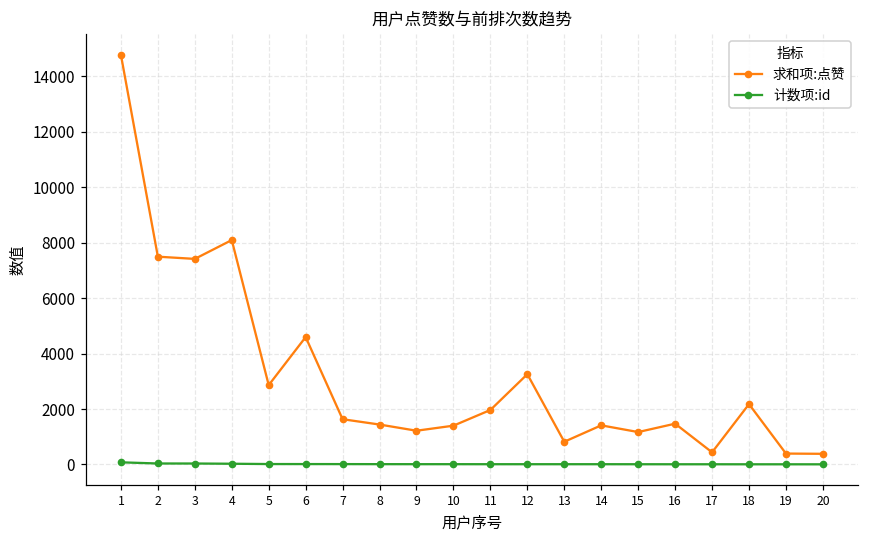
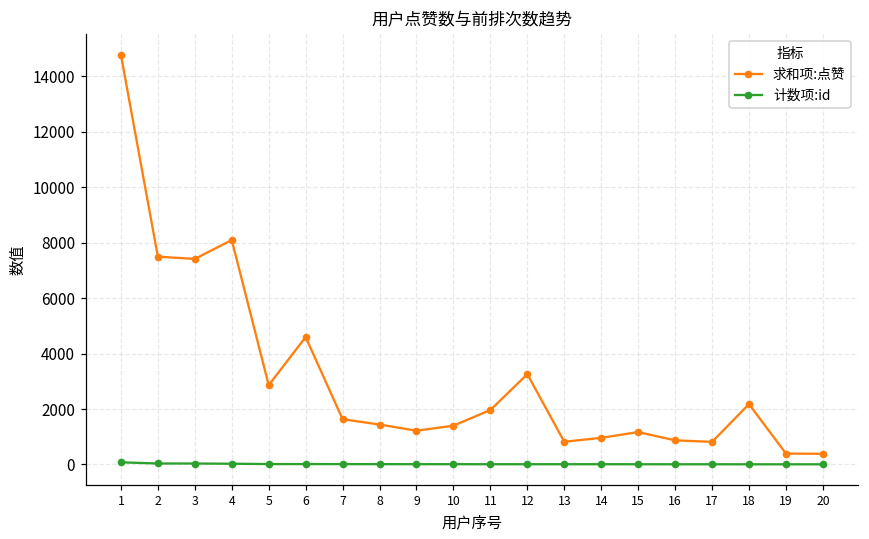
  {
    "求和项:点赞": {
      "1": 14800,
      "2": 7500,
      "3": 7400,
      "4": 8100,
      "5": 2900,
      "6": 4600,
      "7": 1600,
      "8": 1400,
      "9": 1200,
      "10": 1400,
      "11": 2000,
      "12": 3300,
      "13": 800,
-     "14": 1400,
+     "14": 1000,
      "15": 1200,
-     "16": 1500,
-     "17": 400,
+     "16": 900,
+     "17": 800,
      "18": 2200,
      "19": 400,
      "20": 400
    },
    "计数项:id": {
      "1": 100,
      "2": 0,
      "3": 0,
      "4": 0,
      "5": 0,
      "6": 0,
      "7": 0,
      "8": 0,
      "9": 0,
      "10": 0,
      "11": 0,
      "12": 0,
      "13": 0,
      "14": 0,
      "15": 0,
      "16": 0,
      "17": 0,
      "18": 0,
      "19": 0,
      "20": 0
    }
  }
